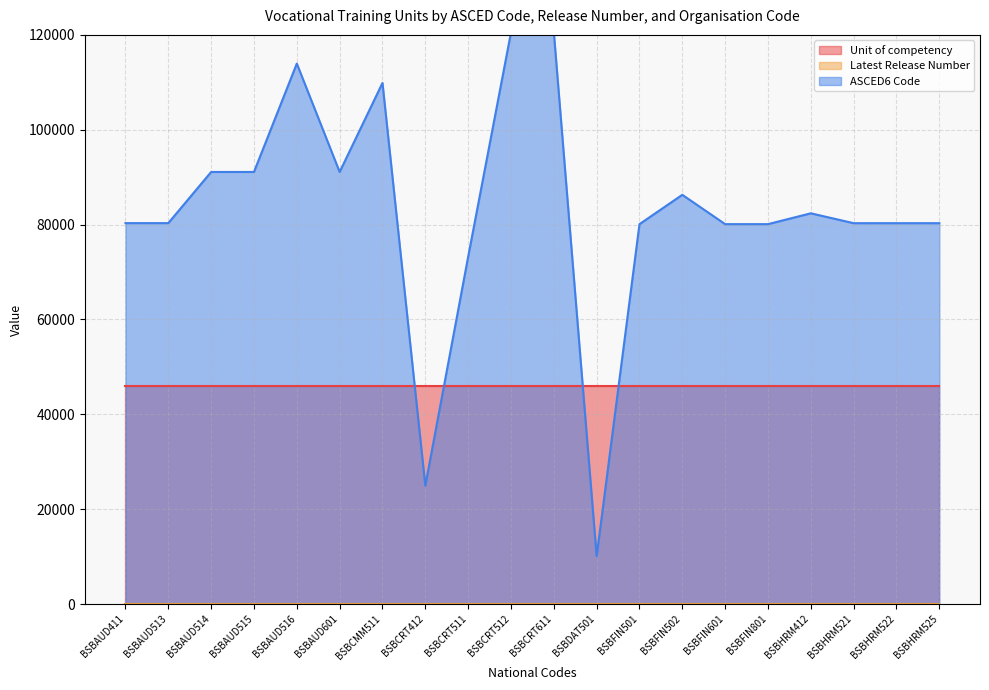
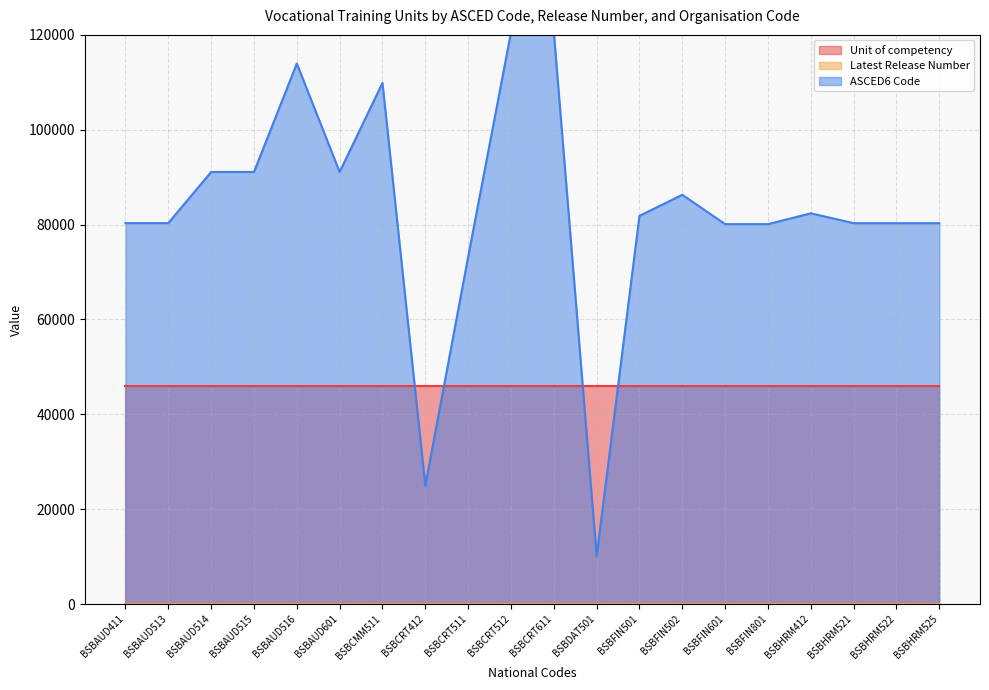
  {
    "Unit of competency": {
      "BSBAUD411": 46000,
      "BSBAUD513": 46000,
      "BSBAUD514": 46000,
      "BSBAUD515": 46000,
      "BSBAUD516": 46000,
      "BSBAUD601": 46000,
      "BSBCMM511": 46000,
      "BSBCRT412": 46000,
      "BSBCRT511": 46000,
      "BSBCRT512": 46000,
      "BSBCRT611": 46000,
      "BSBDAT501": 46000,
      "BSBFIN501": 46000,
      "BSBFIN502": 46000,
      "BSBFIN601": 46000,
      "BSBFIN801": 46000,
      "BSBHRM412": 46000,
      "BSBHRM521": 46000,
      "BSBHRM522": 46000,
      "BSBHRM525": 46000
    },
    "Latest Release Number": {
      "BSBAUD411": 0,
      "BSBAUD513": 0,
      "BSBAUD514": 0,
      "BSBAUD515": 0,
      "BSBAUD516": 0,
      "BSBAUD601": 0,
      "BSBCMM511": 0,
      "BSBCRT412": 0,
      "BSBCRT511": 0,
      "BSBCRT512": 0,
      "BSBCRT611": 0,
      "BSBDAT501": 0,
      "BSBFIN501": 0,
      "BSBFIN502": 0,
      "BSBFIN601": 0,
      "BSBFIN801": 0,
      "BSBHRM412": 0,
      "BSBHRM521": 0,
      "BSBHRM522": 0,
      "BSBHRM525": 0
    },
    "ASCED6 Code": {
      "BSBAUD411": 80000,
      "BSBAUD513": 80000,
      "BSBAUD514": 91000,
      "BSBAUD515": 91000,
      "BSBAUD516": 114000,
      "BSBAUD601": 91000,
      "BSBCMM511": 110000,
      "BSBCRT412": 25000,
      "BSBCRT511": 73000,
      "BSBDAT501": 10000,
-     "BSBFIN501": 80000,
+     "BSBFIN501": 82000,
      "BSBFIN502": 86000,
      "BSBFIN601": 80000,
      "BSBFIN801": 80000,
      "BSBHRM412": 82000,
      "BSBHRM521": 80000,
      "BSBHRM522": 80000,
      "BSBHRM525": 80000
    }
  }
